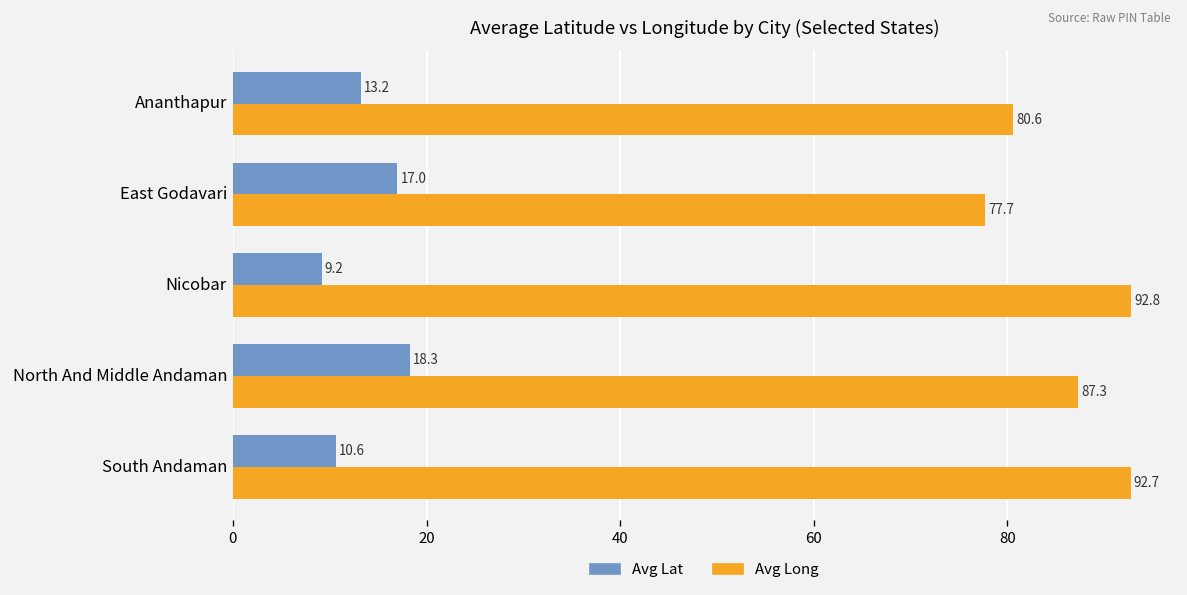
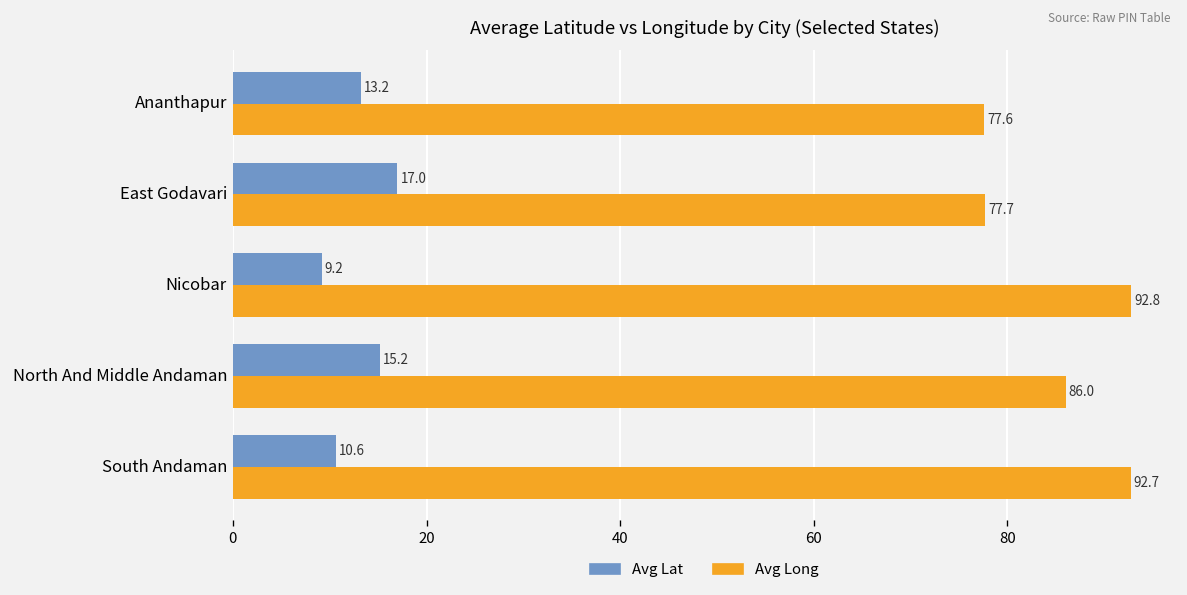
  {
    "Avg Lat": {
      "Ananthapur": 13.2,
      "East Godavari": 17.0,
      "Nicobar": 9.2,
-     "North And Middle Andaman": 18.3,
+     "North And Middle Andaman": 15.2,
      "South Andaman": 10.6
    },
    "Avg Long": {
-     "Ananthapur": 80.6,
+     "Ananthapur": 77.6,
      "East Godavari": 77.7,
      "Nicobar": 92.8,
-     "North And Middle Andaman": 87.3,
+     "North And Middle Andaman": 86.0,
      "South Andaman": 92.7
    }
  }
